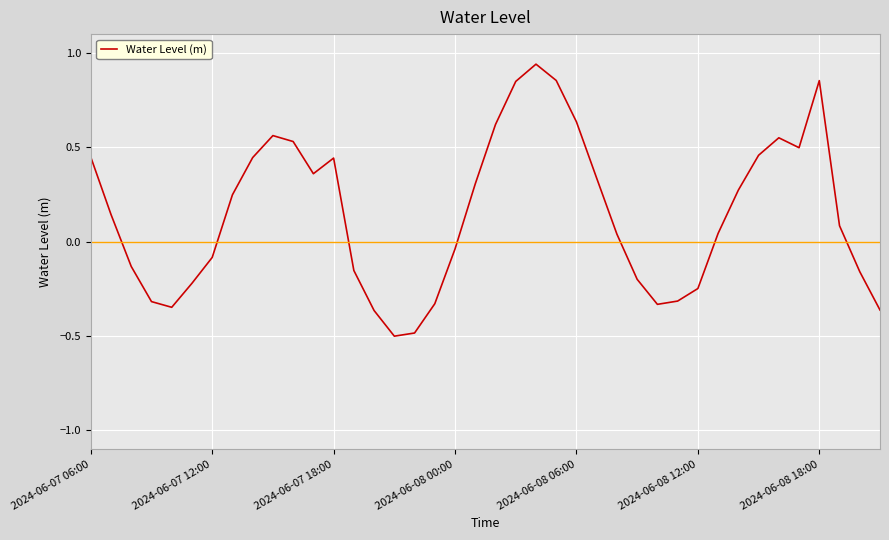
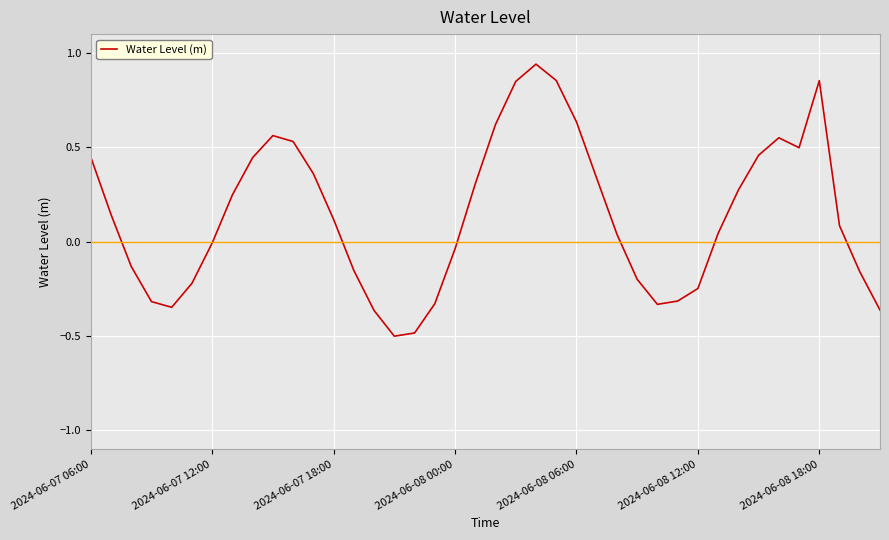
  {
    "2024-06-07 06:00": 0.45,
-   "2024-06-07 12:00": -0.08,
-   "2024-06-07 18:00": 0.44,
+   "2024-06-07 12:00": -0.01,
+   "2024-06-07 18:00": 0.12,
    "2024-06-08 00:00": -0.04,
    "2024-06-08 06:00": 0.64,
    "2024-06-08 12:00": -0.25,
    "2024-06-08 18:00": 0.85
  }
